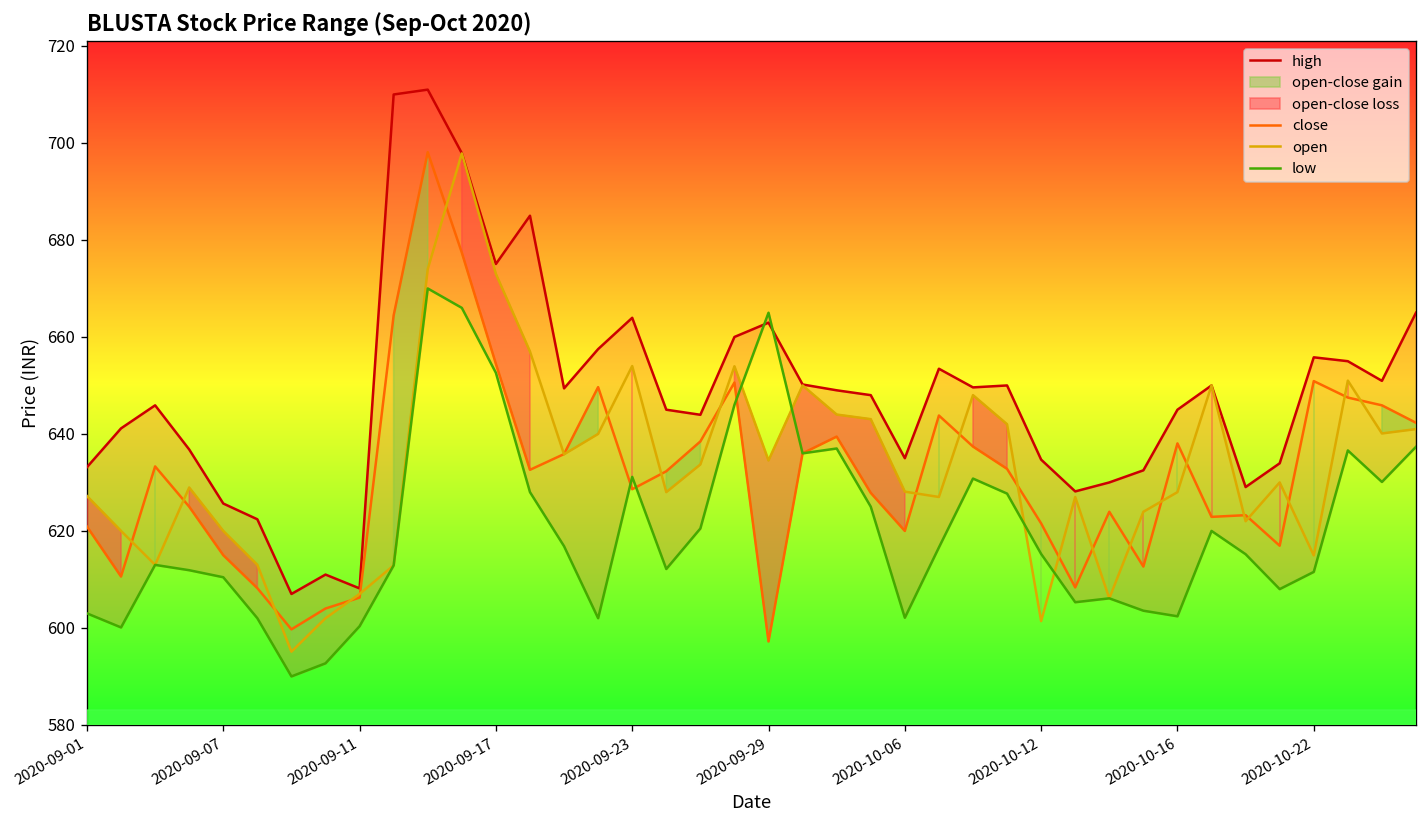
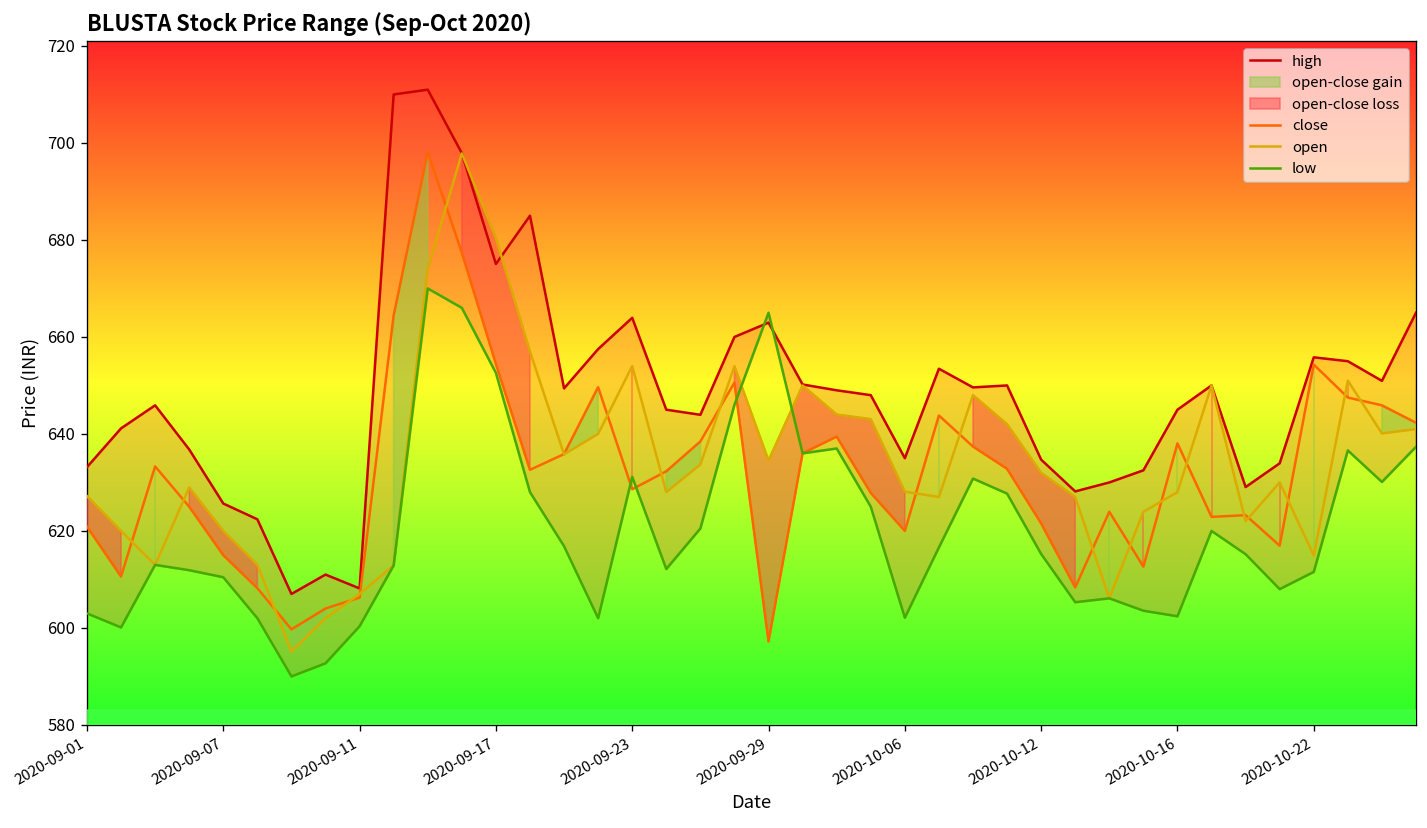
  {
    "close": {
      "2020-09-01": 621,
      "2020-09-07": 615,
      "2020-09-11": 606,
      "2020-09-17": 654,
      "2020-09-23": 629,
      "2020-09-29": 597,
      "2020-10-06": 620,
      "2020-10-12": 622,
      "2020-10-16": 638,
-     "2020-10-22": 651
+     "2020-10-22": 654
    },
    "open": {
      "2020-09-01": 627,
      "2020-09-07": 620,
      "2020-09-11": 607,
-     "2020-09-17": 673,
+     "2020-09-17": 680,
      "2020-09-23": 654,
      "2020-09-29": 635,
      "2020-10-06": 628,
-     "2020-10-12": 601,
+     "2020-10-12": 632,
      "2020-10-16": 628,
      "2020-10-22": 615
    },
    "low": {
      "2020-09-01": 603,
      "2020-09-07": 610,
      "2020-09-11": 600,
      "2020-09-17": 653,
      "2020-09-23": 631,
      "2020-10-06": 602,
      "2020-10-12": 615,
      "2020-10-16": 602,
      "2020-10-22": 612
    }
  }
